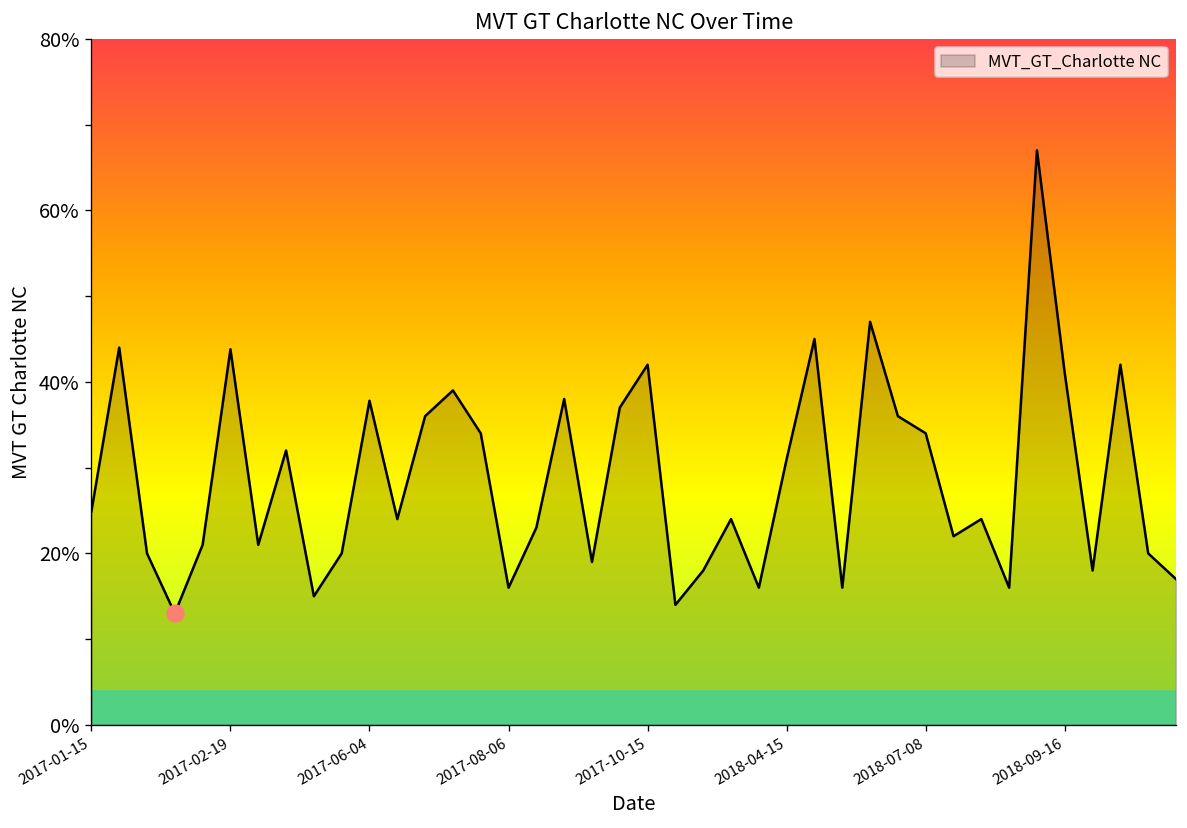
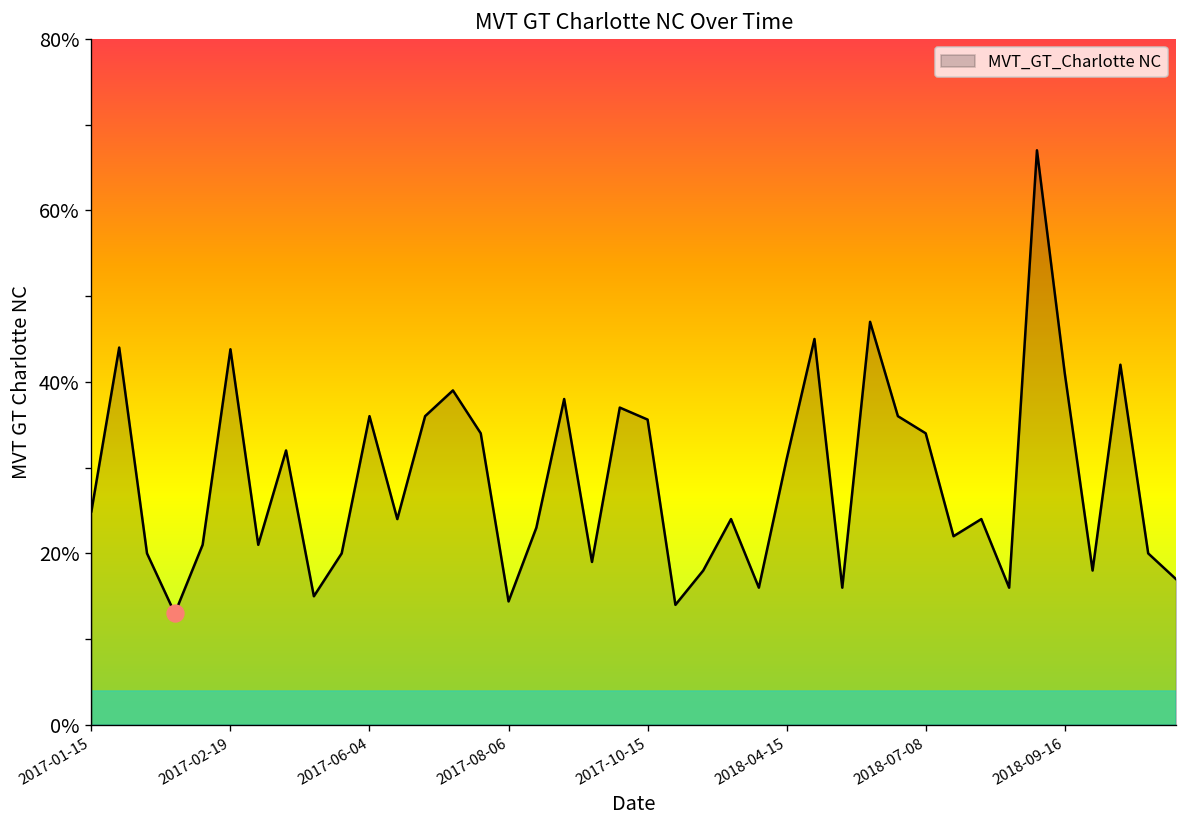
  {
    "MVT_GT_Charlotte NC": {
      "2017-01-15": "25%",
      "2017-02-19": "44%",
-     "2017-06-04": "38%",
-     "2017-08-06": "16%",
-     "2017-10-15": "42%",
+     "2017-06-04": "36%",
+     "2017-08-06": "14%",
+     "2017-10-15": "36%",
      "2018-04-15": "31%",
      "2018-07-08": "34%",
      "2018-09-16": "41%"
    }
  }
